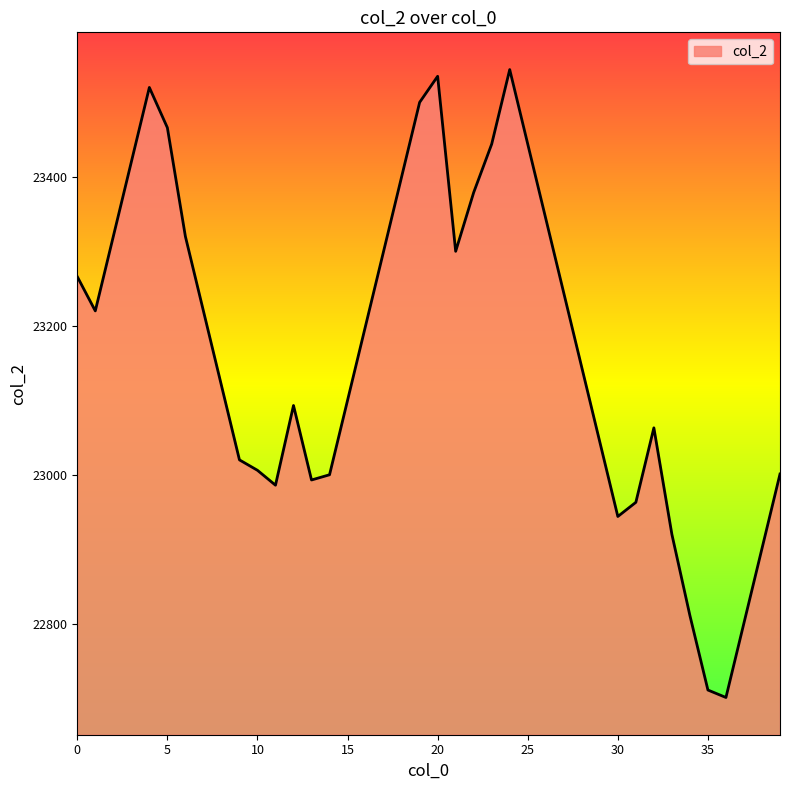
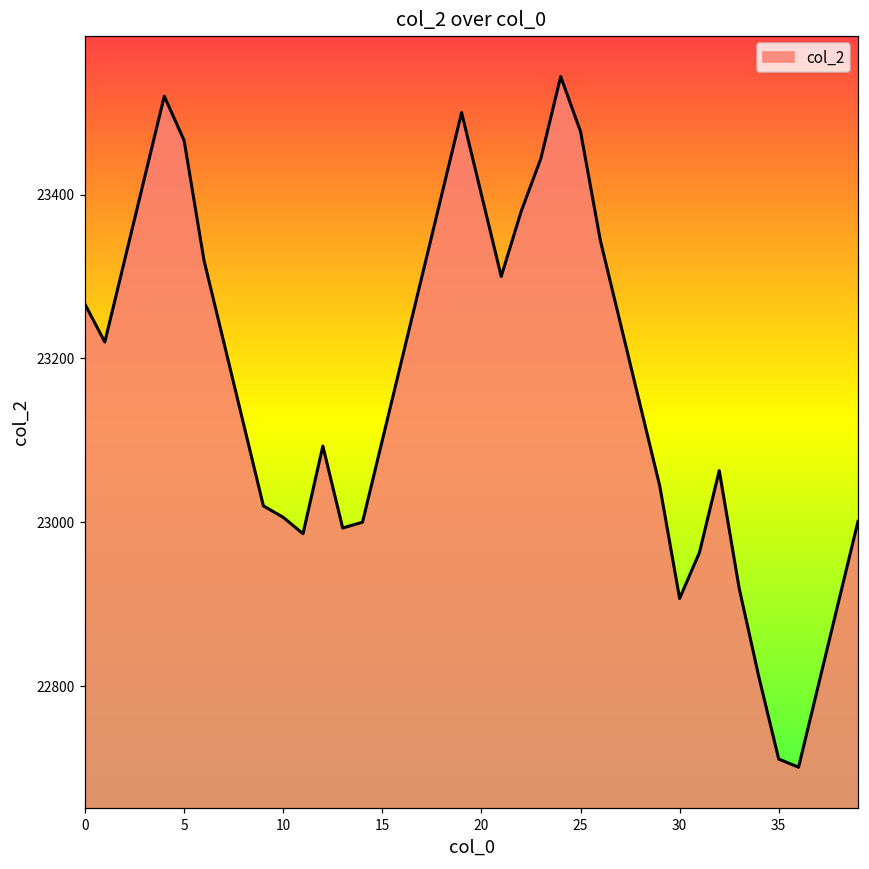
  {
    "0": 23270,
    "5": 23470,
    "10": 23010,
    "15": 23100,
-   "20": 23540,
-   "25": 23440,
-   "30": 22940,
+   "20": 23400,
+   "25": 23480,
+   "30": 22910,
    "35": 22710
  }
